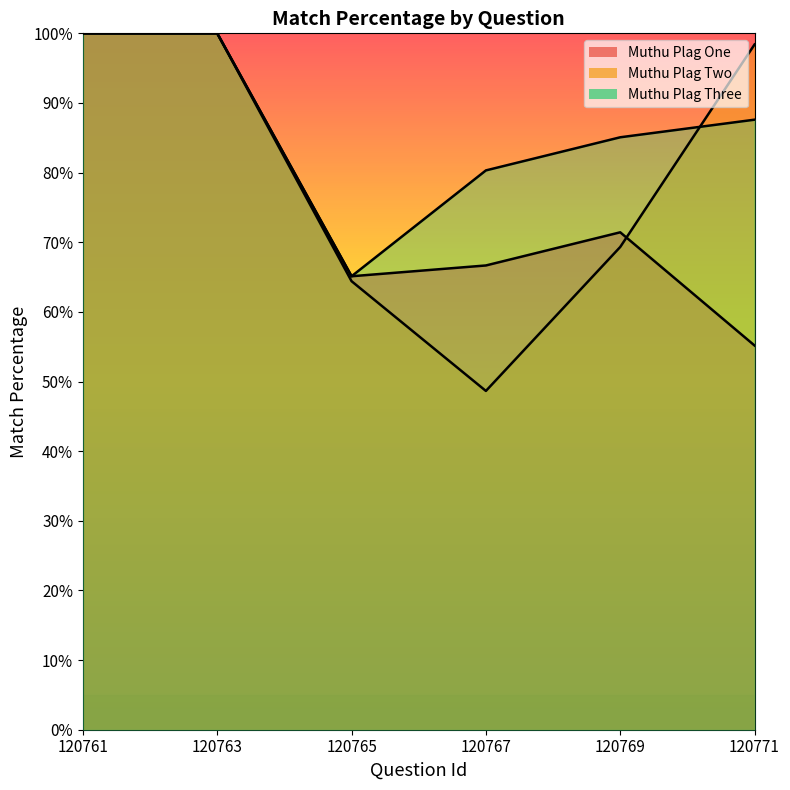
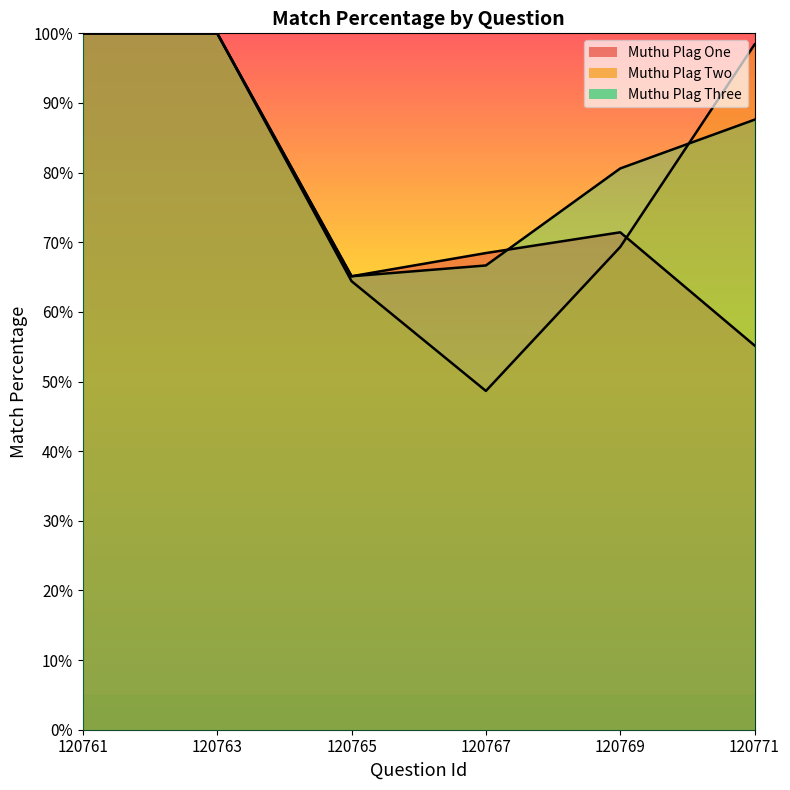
  {
    "Muthu Plag One": {
-     "120767": "67%",
+     "120767": "68%",
      "120769": "71%",
      "120771": "55%"
    },
    "Muthu Plag Two": {
      "120765": "64%",
      "120767": "49%",
      "120769": "69%",
      "120771": "98%"
    },
    "Muthu Plag Three": {
-     "120767": "80%",
-     "120769": "85%",
+     "120767": "67%",
+     "120769": "81%",
      "120771": "88%"
    }
  }
